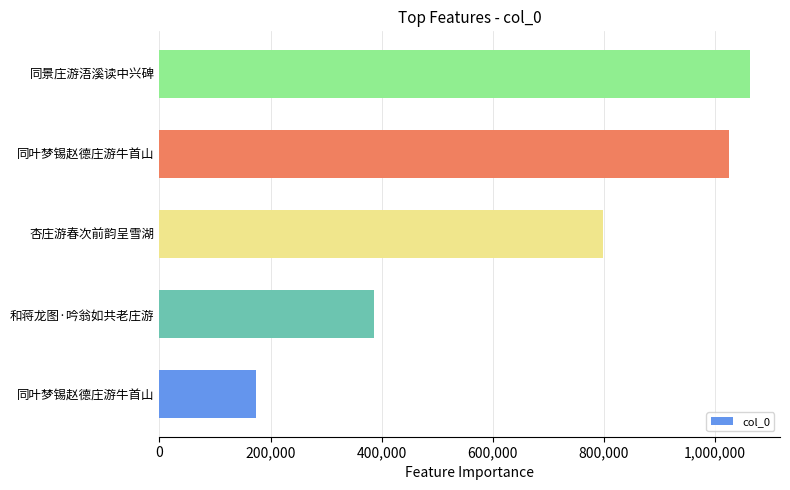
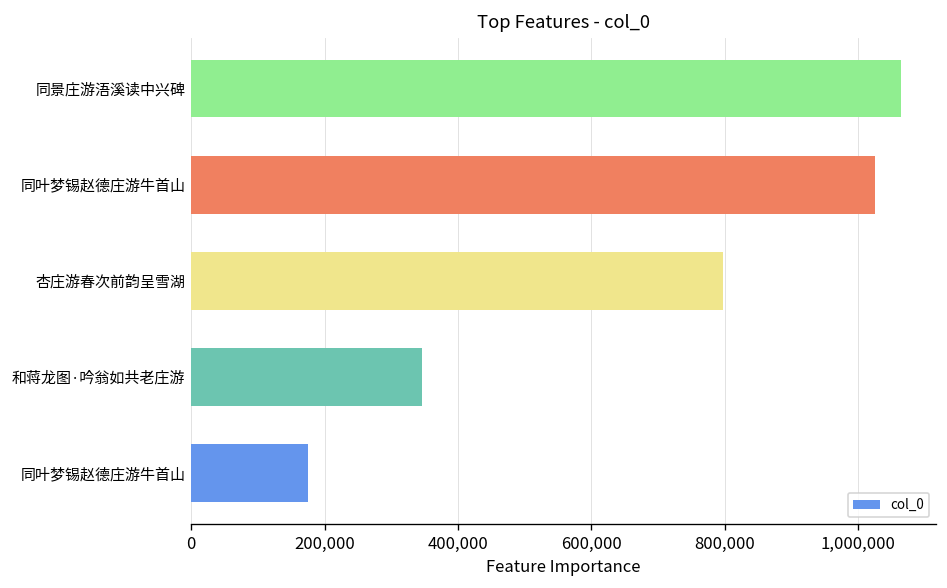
  {
    "同景庄游浯溪读中兴碑": "1,060,000",
    "杏庄游春次前韵呈雪湖": "800,000",
-   "和蒋龙图·吟翁如共老庄游": "390,000"
+   "和蒋龙图·吟翁如共老庄游": "350,000"
  }
